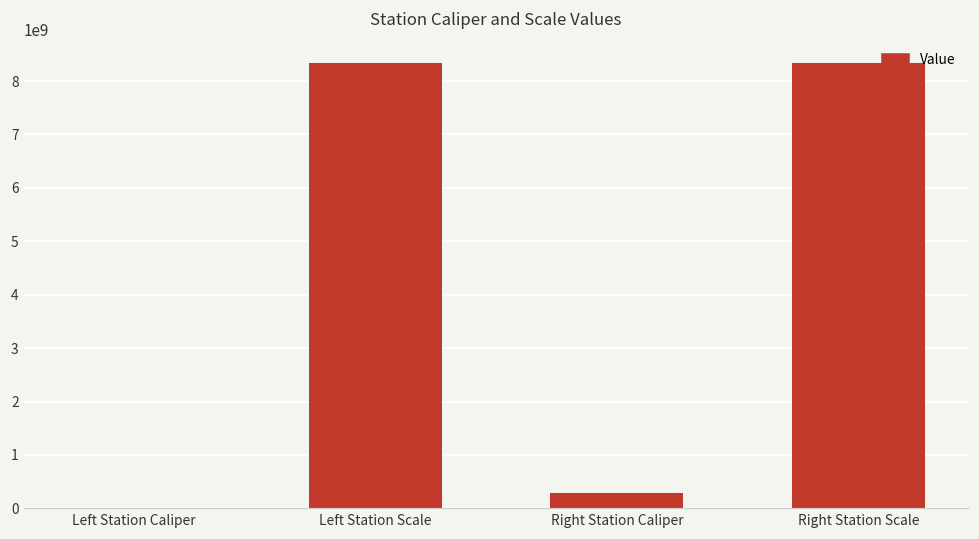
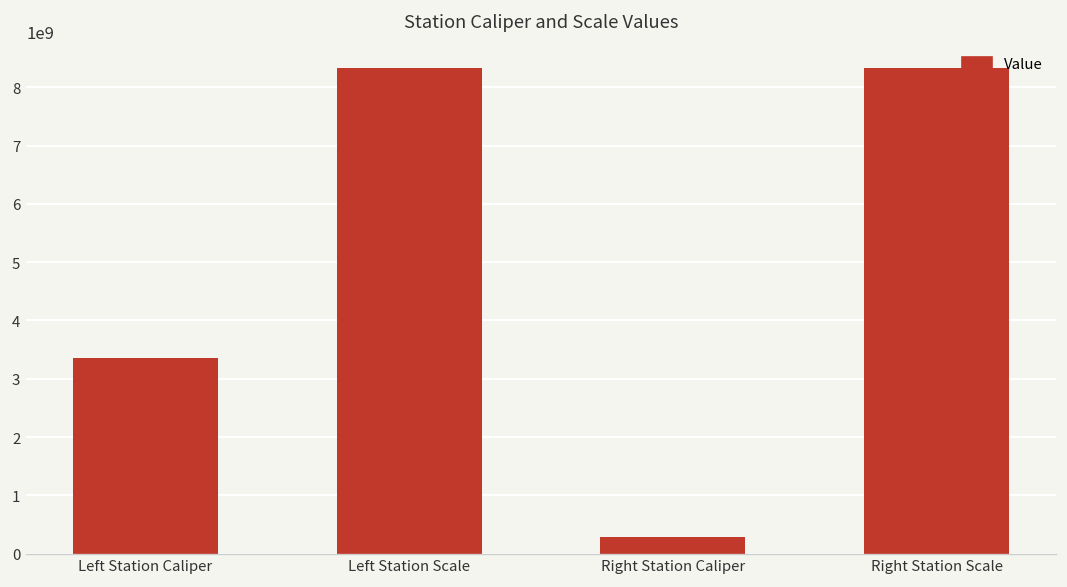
  {
-   "Left Station Caliper": 0,
+   "Left Station Caliper": 3400000000,
    "Left Station Scale": 8300000000,
    "Right Station Caliper": 300000000,
    "Right Station Scale": 8300000000
  }
